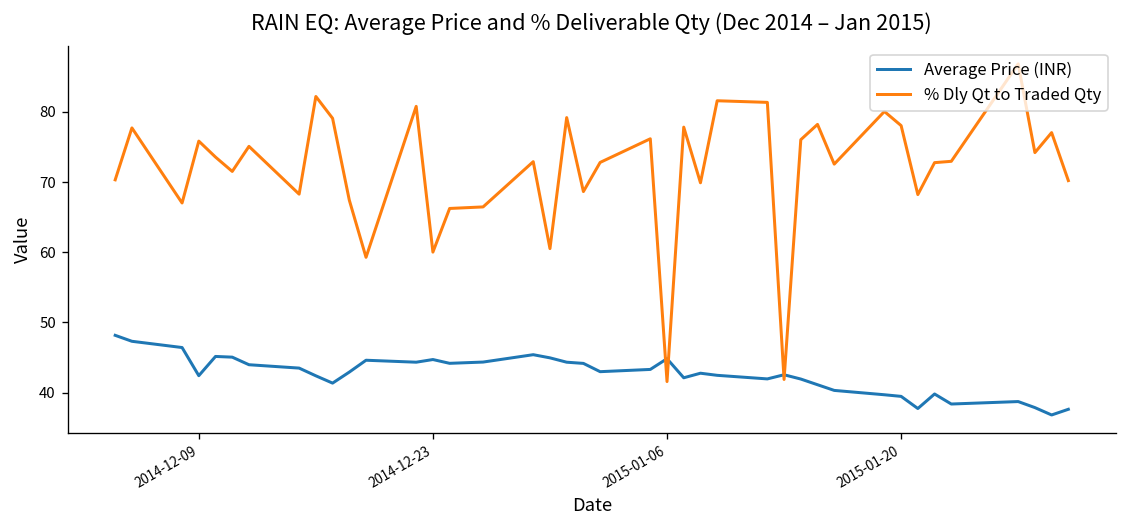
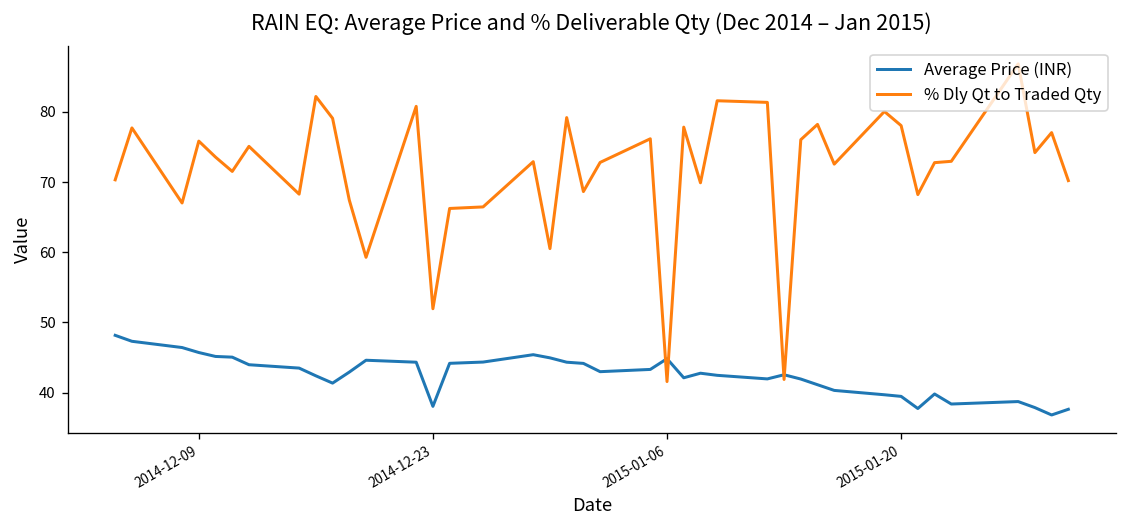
  {
    "Average Price (INR)": {
-     "2014-12-09": 42,
-     "2014-12-23": 45,
+     "2014-12-09": 46,
+     "2014-12-23": 38,
      "2015-01-06": 45,
      "2015-01-20": 39
    },
    "% Dly Qt to Traded Qty": {
      "2014-12-09": 76,
-     "2014-12-23": 60,
+     "2014-12-23": 52,
      "2015-01-06": 42,
      "2015-01-20": 78
    }
  }
